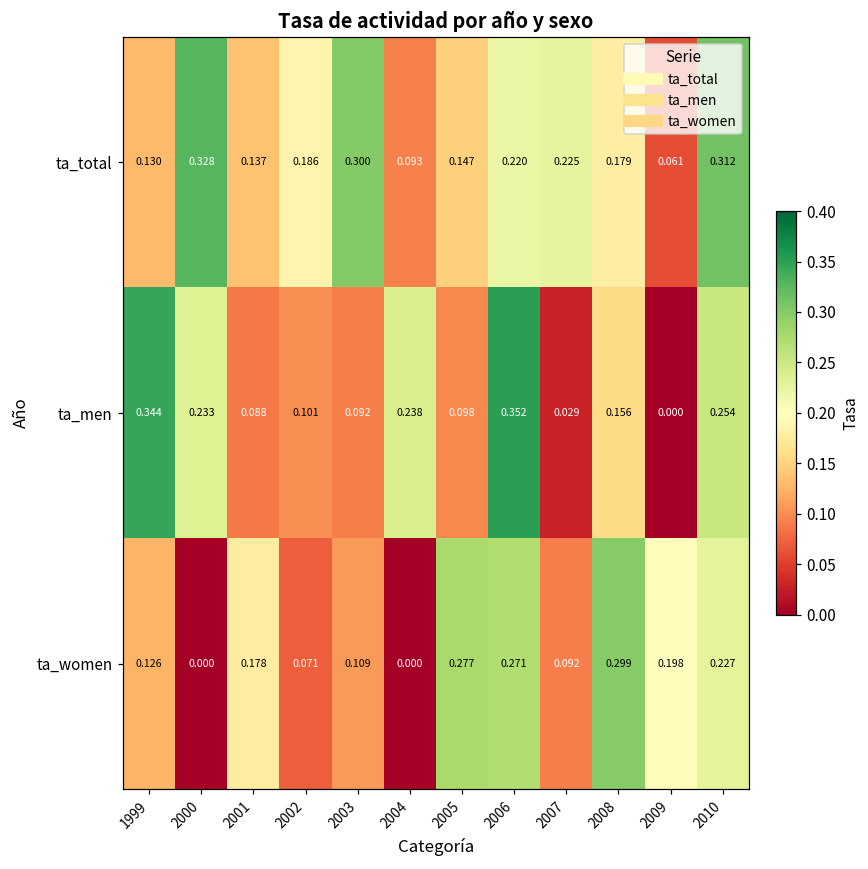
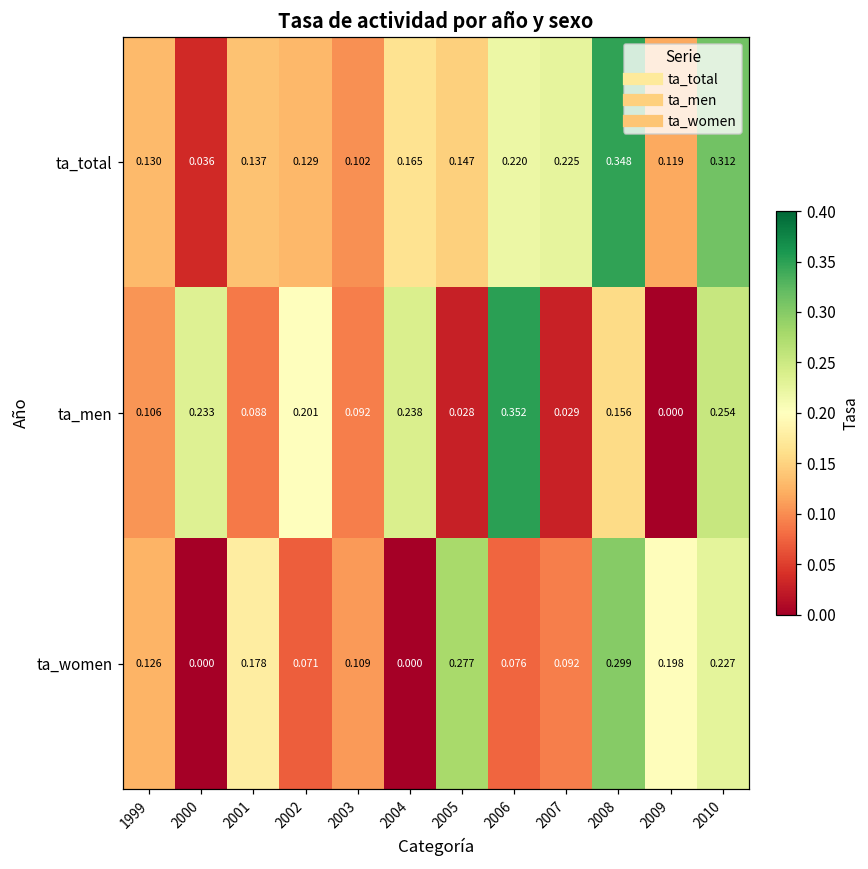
  {
    "ta_total": {
      "1999": 0.130,
-     "2000": 0.328,
+     "2000": 0.036,
      "2001": 0.137,
-     "2002": 0.186,
-     "2003": 0.300,
-     "2004": 0.093,
+     "2002": 0.129,
+     "2003": 0.102,
+     "2004": 0.165,
      "2005": 0.147,
      "2006": 0.220,
      "2007": 0.225,
-     "2008": 0.179,
-     "2009": 0.061,
+     "2008": 0.348,
+     "2009": 0.119,
      "2010": 0.312
    },
    "ta_men": {
-     "1999": 0.344,
+     "1999": 0.106,
      "2000": 0.233,
      "2001": 0.088,
-     "2002": 0.101,
+     "2002": 0.201,
      "2003": 0.092,
      "2004": 0.238,
-     "2005": 0.098,
+     "2005": 0.028,
      "2006": 0.352,
      "2007": 0.029,
      "2008": 0.156,
      "2009": 0.000,
      "2010": 0.254
    },
    "ta_women": {
      "1999": 0.126,
      "2000": 0.000,
      "2001": 0.178,
      "2002": 0.071,
      "2003": 0.109,
      "2004": 0.000,
      "2005": 0.277,
-     "2006": 0.271,
+     "2006": 0.076,
      "2007": 0.092,
      "2008": 0.299,
      "2009": 0.198,
      "2010": 0.227
    }
  }
